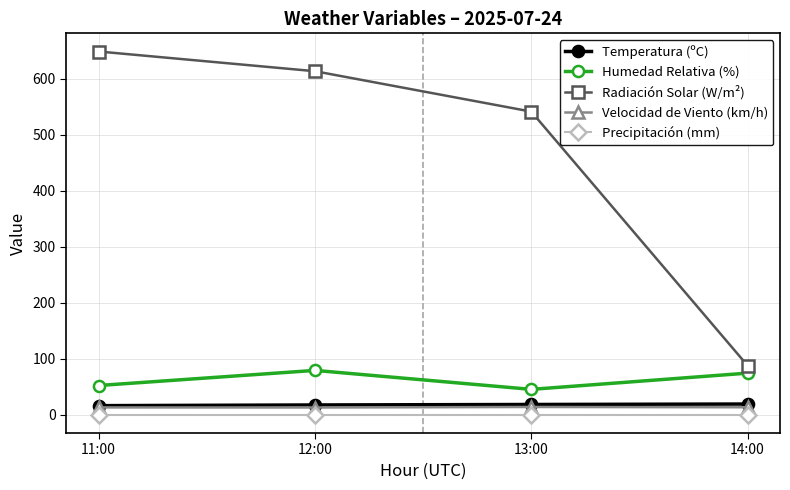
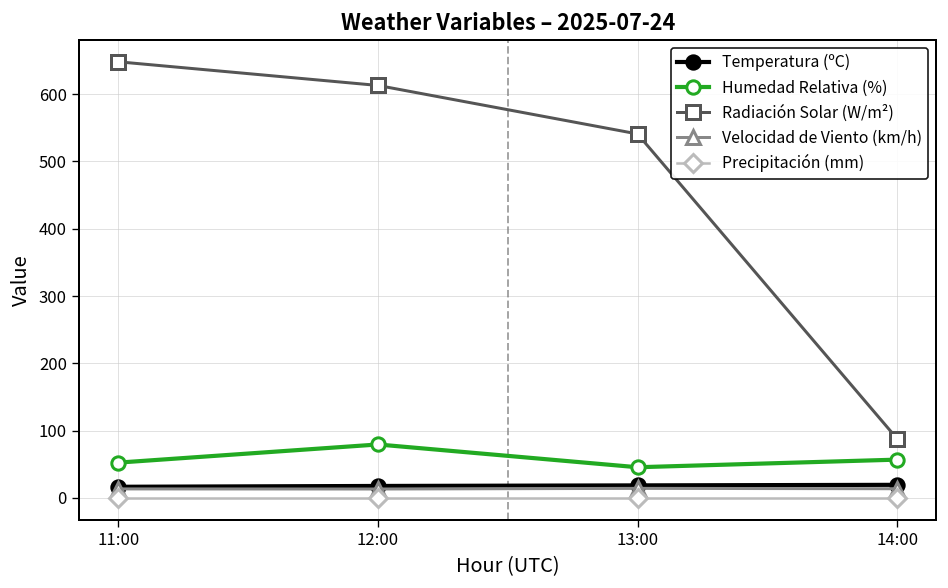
  {
    "Temperatura (ºC)": {
      "14:00": 20
    },
    "Humedad Relativa (%)": {
      "11:00": 50,
      "12:00": 80,
      "13:00": 50,
-     "14:00": 70
+     "14:00": 60
    },
    "Radiación Solar (W/m²)": {
      "11:00": 650,
      "12:00": 610,
      "13:00": 540,
      "14:00": 90
    },
    "Velocidad de Viento (km/h)": {
      "14:00": 10
    },
    "Precipitación (mm)": {
      "11:00": 0,
      "12:00": 0,
      "13:00": 0,
      "14:00": 0
    }
  }
